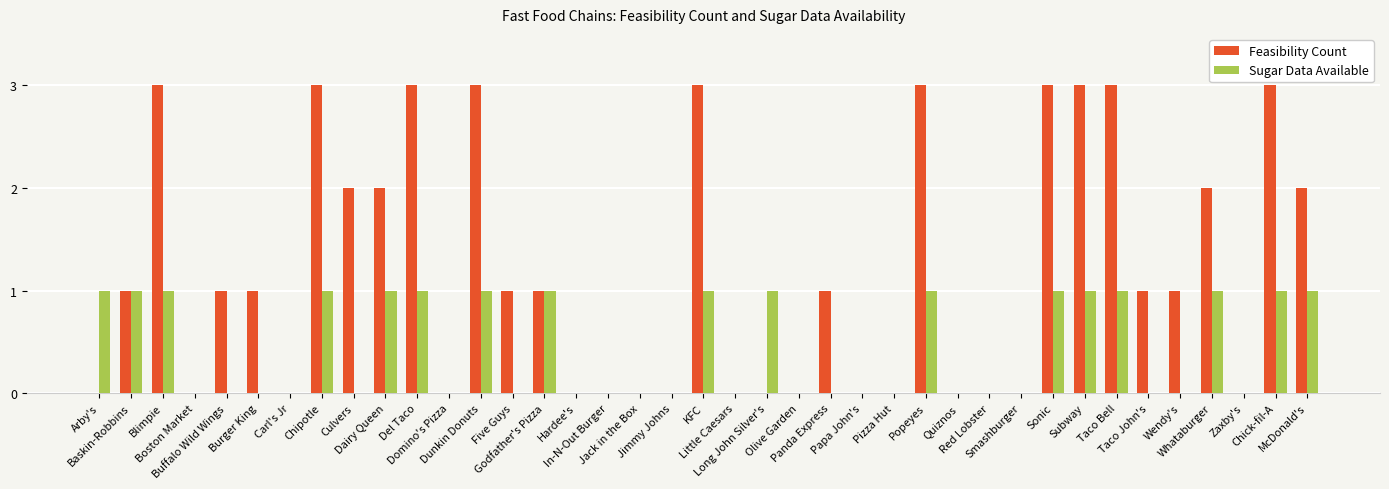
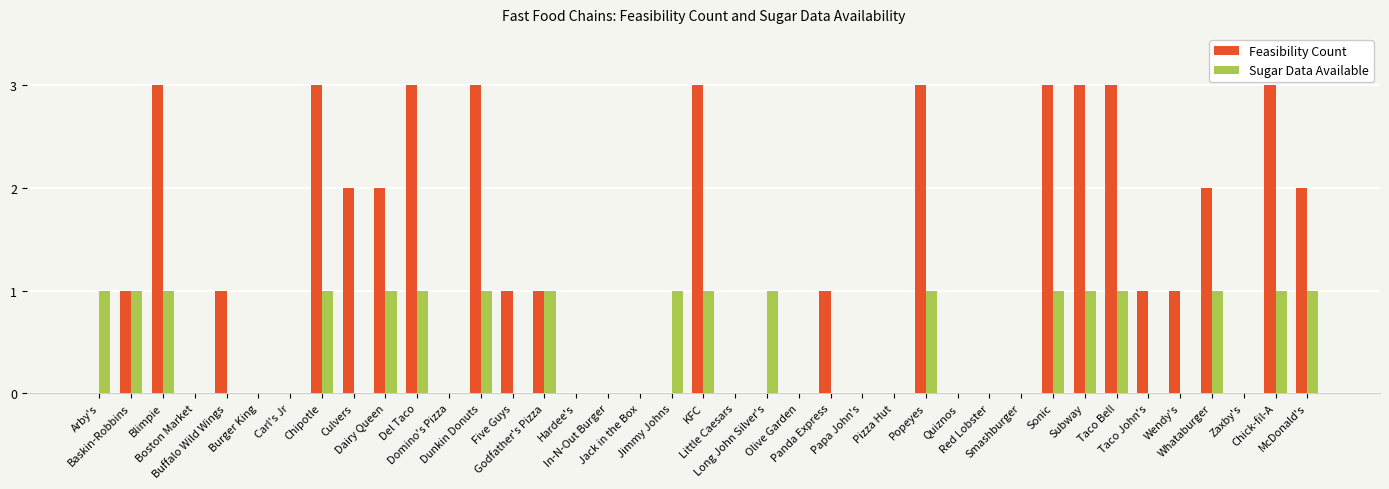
  {
    "Feasibility Count": {
      "Arby's": 0,
      "Baskin-Robbins": 1,
      "Blimpie": 3,
      "Boston Market": 0,
      "Buffalo Wild Wings": 1,
-     "Burger King": 1,
+     "Burger King": 0,
      "Carl's Jr": 0,
      "Chipotle": 3,
      "Culvers": 2,
      "Dairy Queen": 2,
      "Del Taco": 3,
      "Domino's Pizza": 0,
      "Dunkin Donuts": 3,
      "Five Guys": 1,
      "Godfather's Pizza": 1,
      "Hardee's": 0,
      "In-N-Out Burger": 0,
      "Jack in the Box": 0,
      "Jimmy Johns": 0,
      "KFC": 3,
      "Little Caesars": 0,
      "Long John Silver's": 0,
      "Olive Garden": 0,
      "Panda Express": 1,
      "Papa John's": 0,
      "Pizza Hut": 0,
      "Popeyes": 3,
      "Quiznos": 0,
      "Red Lobster": 0,
      "Smashburger": 0,
      "Sonic": 3,
      "Subway": 3,
      "Taco Bell": 3,
      "Taco John's": 1,
      "Wendy's": 1,
      "Whataburger": 2,
      "Zaxby's": 0,
      "Chick-fil-A": 3,
      "McDonald's": 2
    },
    "Sugar Data Available": {
      "Arby's": 1,
      "Baskin-Robbins": 1,
      "Blimpie": 1,
      "Boston Market": 0,
      "Buffalo Wild Wings": 0,
      "Burger King": 0,
      "Carl's Jr": 0,
      "Chipotle": 1,
      "Culvers": 0,
      "Dairy Queen": 1,
      "Del Taco": 1,
      "Domino's Pizza": 0,
      "Dunkin Donuts": 1,
      "Five Guys": 0,
      "Godfather's Pizza": 1,
      "Hardee's": 0,
      "In-N-Out Burger": 0,
      "Jack in the Box": 0,
-     "Jimmy Johns": 0,
+     "Jimmy Johns": 1,
      "KFC": 1,
      "Little Caesars": 0,
      "Long John Silver's": 1,
      "Olive Garden": 0,
      "Panda Express": 0,
      "Papa John's": 0,
      "Pizza Hut": 0,
      "Popeyes": 1,
      "Quiznos": 0,
      "Red Lobster": 0,
      "Smashburger": 0,
      "Sonic": 1,
      "Subway": 1,
      "Taco Bell": 1,
      "Taco John's": 0,
      "Wendy's": 0,
      "Whataburger": 1,
      "Zaxby's": 0,
      "Chick-fil-A": 1,
      "McDonald's": 1
    }
  }
